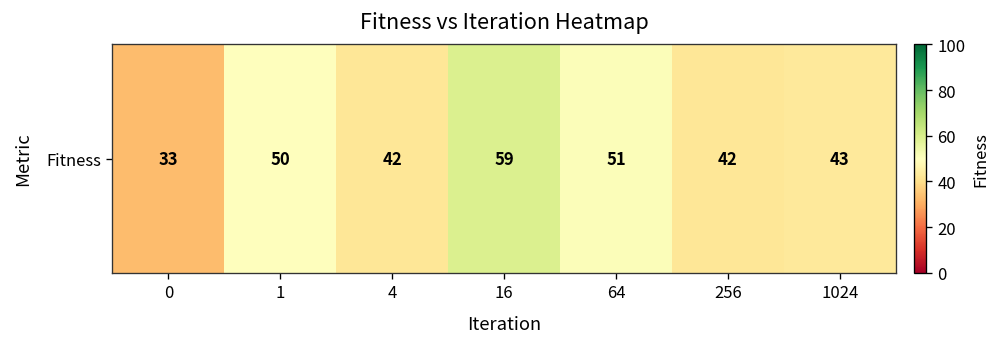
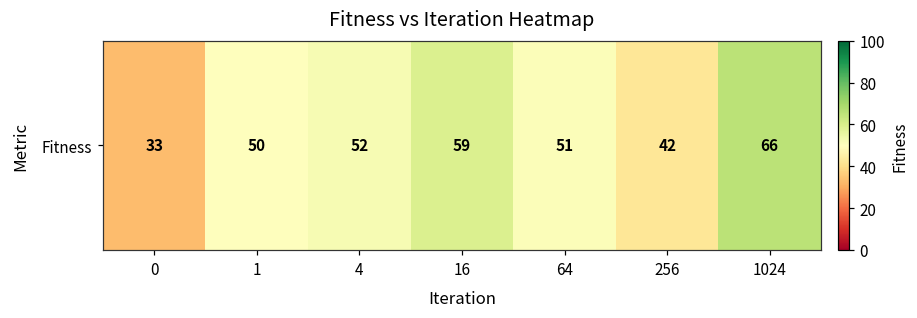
  {
    "Fitness": {
      "0": 33,
      "1": 50,
-     "4": 42,
+     "4": 52,
      "16": 59,
      "64": 51,
      "256": 42,
-     "1024": 43
+     "1024": 66
    }
  }
